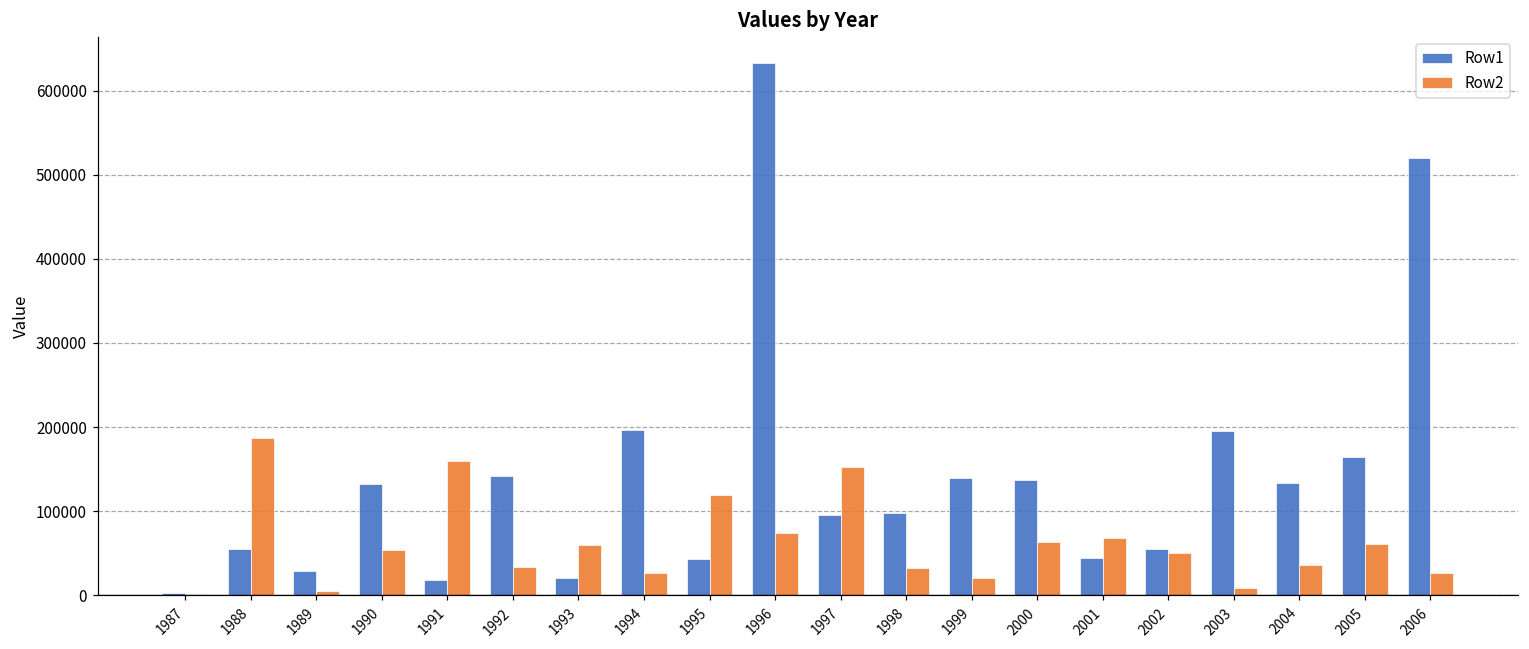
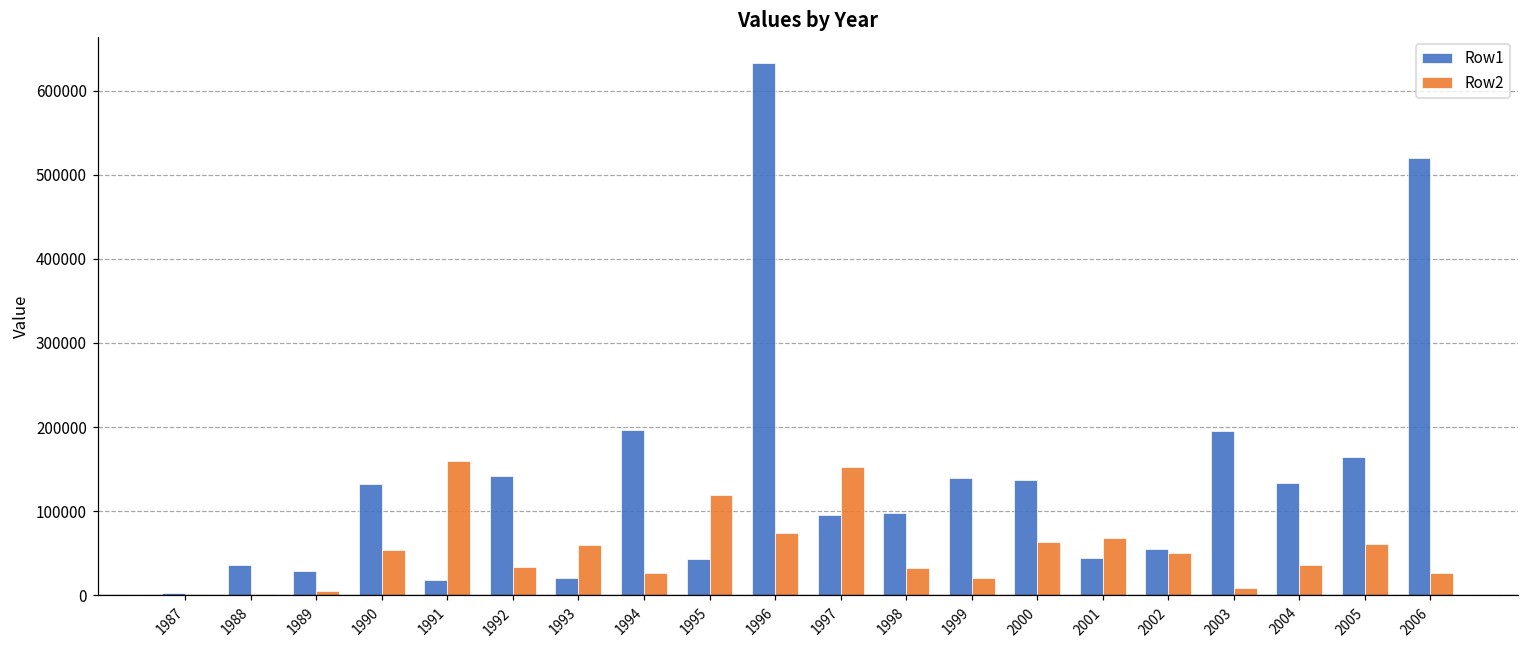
  {
    "Row1": {
-     "1988": 50000,
+     "1988": 40000,
      "1989": 30000,
      "1990": 130000,
      "1991": 20000,
      "1992": 140000,
      "1993": 20000,
      "1994": 200000,
      "1995": 40000,
      "1996": 630000,
      "1997": 100000,
      "1998": 100000,
      "1999": 140000,
      "2000": 140000,
      "2001": 40000,
      "2002": 50000,
      "2003": 200000,
      "2004": 130000,
      "2005": 160000,
      "2006": 520000
    },
    "Row2": {
-     "1988": 190000,
+     "1988": 0,
      "1989": 0,
      "1990": 50000,
      "1991": 160000,
      "1992": 30000,
      "1993": 60000,
      "1994": 30000,
      "1995": 120000,
      "1996": 70000,
      "1997": 150000,
      "1998": 30000,
      "1999": 20000,
      "2000": 60000,
      "2001": 70000,
      "2002": 50000,
      "2003": 10000,
      "2004": 40000,
      "2005": 60000,
      "2006": 30000
    }
  }
